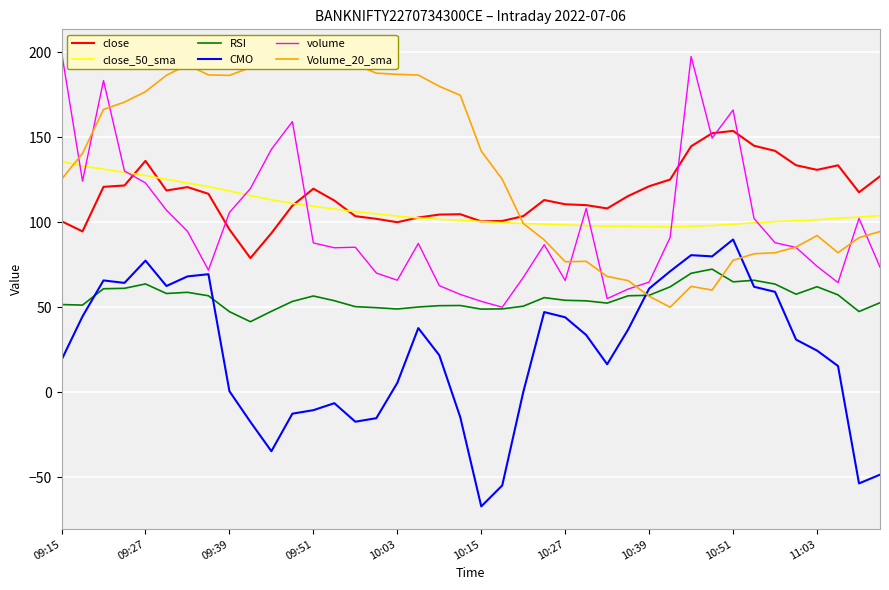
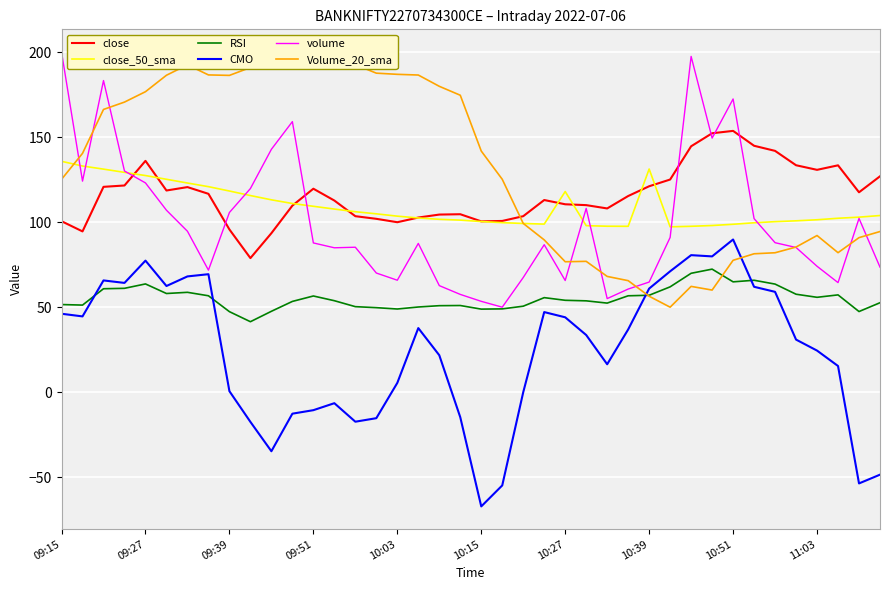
  {
    "close": {
      "09:15": 101,
      "09:27": 136,
      "09:39": 96,
      "09:51": 120,
      "10:03": 100,
      "10:27": 111,
      "10:39": 121,
      "10:51": 154,
      "11:03": 131
    },
    "close_50_sma": {
      "09:15": 136,
      "09:27": 127,
      "09:39": 118,
      "09:51": 109,
      "10:03": 104,
-     "10:27": 98,
-     "10:39": 97,
+     "10:27": 118,
+     "10:39": 131,
      "10:51": 99,
      "11:03": 101
    },
    "RSI": {
      "09:15": 52,
      "09:27": 64,
      "09:39": 47,
      "09:51": 57,
      "10:03": 49,
      "10:15": 49,
      "10:27": 54,
      "10:51": 65,
-     "11:03": 62
+     "11:03": 56
    },
    "CMO": {
-     "09:15": 19,
+     "09:15": 46,
      "09:27": 77,
      "09:39": 1,
      "09:51": -11,
      "10:03": 5,
      "10:15": -67,
      "10:27": 44,
      "10:39": 61,
      "10:51": 90,
      "11:03": 24
    },
    "volume": {
      "09:15": 200,
      "09:27": 123,
      "09:39": 106,
      "09:51": 88,
      "10:03": 66,
      "10:15": 53,
      "10:27": 66,
      "10:39": 65,
-     "10:51": 166,
+     "10:51": 172,
      "11:03": 74
    },
    "Volume_20_sma": {
      "09:15": 125,
      "09:27": 177,
      "09:39": 186,
      "10:03": 187,
      "10:15": 142,
      "10:27": 77,
      "10:51": 78,
      "11:03": 92
    }
  }
